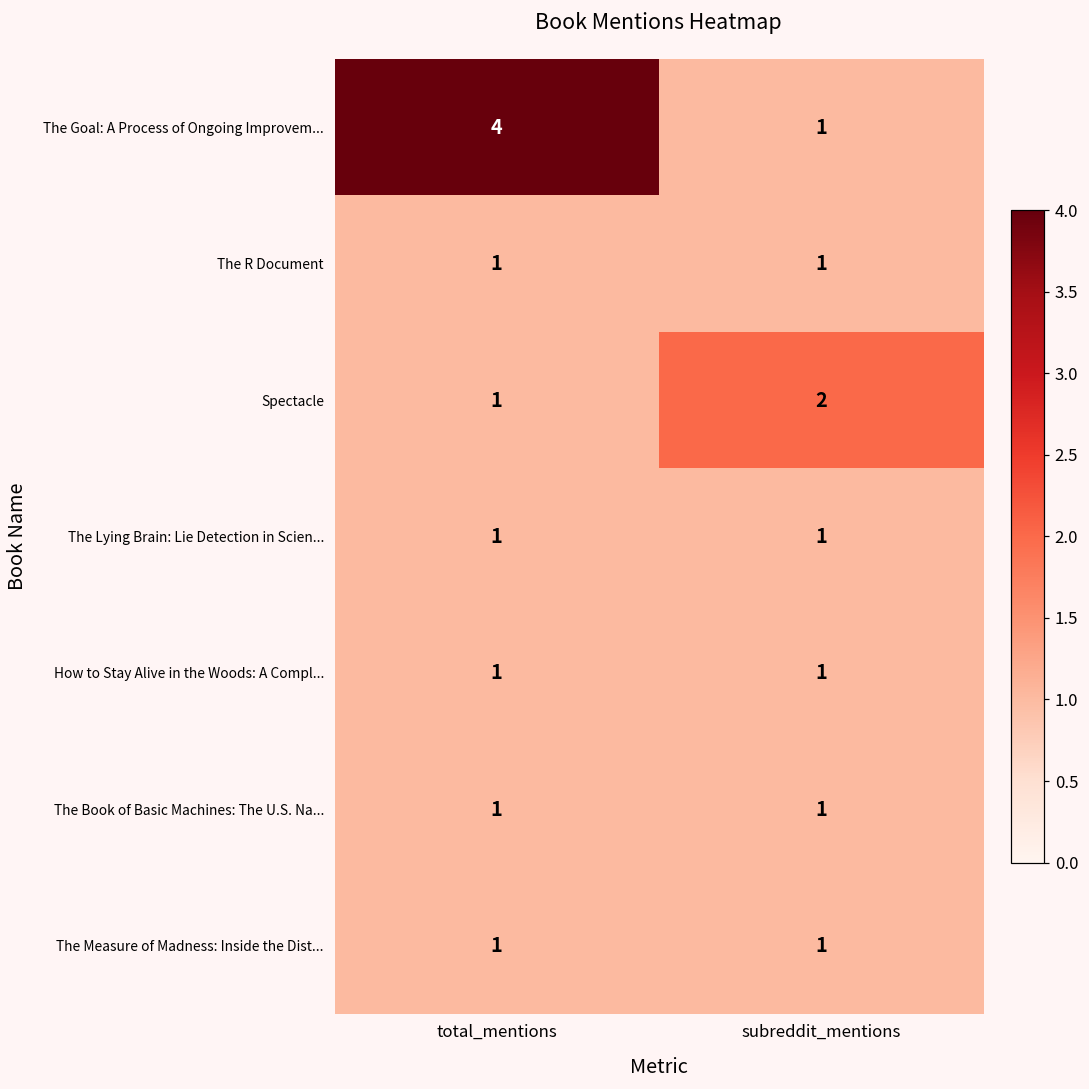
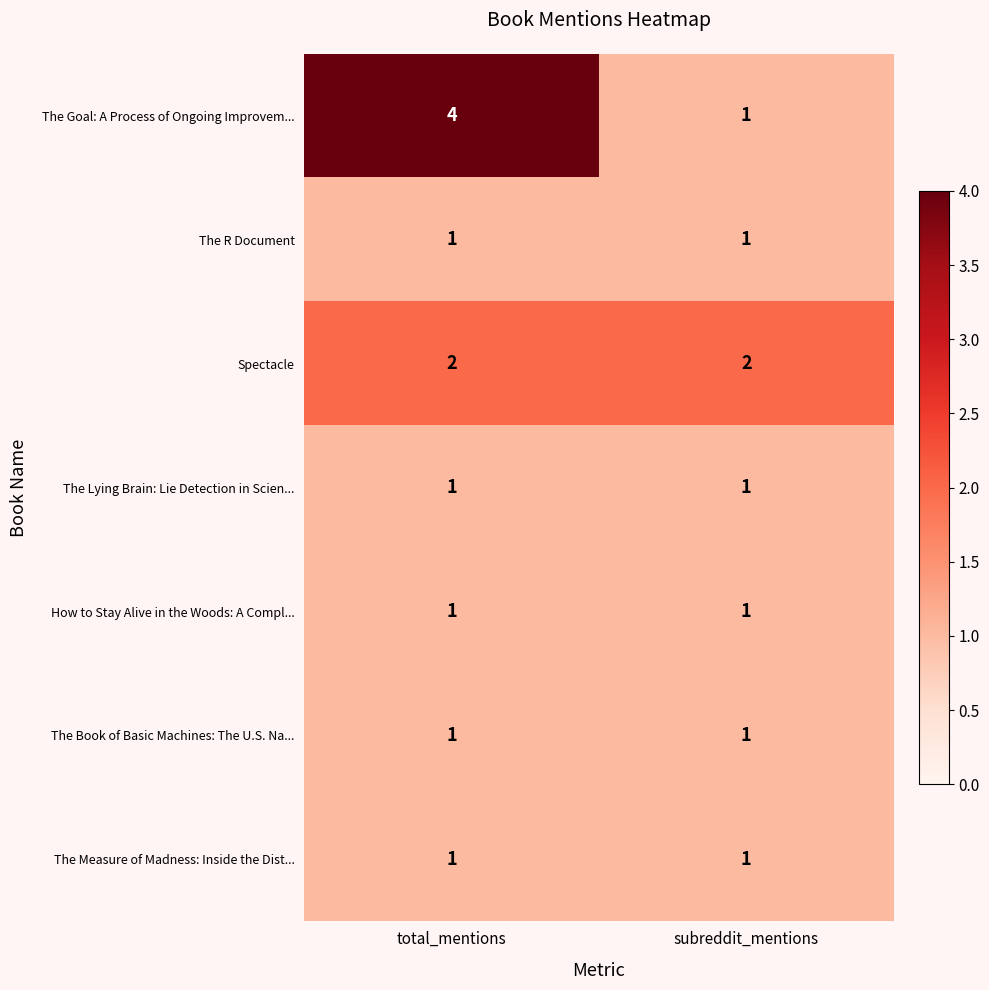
  {
    "The Goal: A Process of Ongoing Improvem...": {
      "total_mentions": 4,
      "subreddit_mentions": 1
    },
    "The R Document": {
      "total_mentions": 1,
      "subreddit_mentions": 1
    },
    "Spectacle": {
-     "total_mentions": 1,
+     "total_mentions": 2,
      "subreddit_mentions": 2
    },
    "The Lying Brain: Lie Detection in Scien...": {
      "total_mentions": 1,
      "subreddit_mentions": 1
    },
    "How to Stay Alive in the Woods: A Compl...": {
      "total_mentions": 1,
      "subreddit_mentions": 1
    },
    "The Book of Basic Machines: The U.S. Na...": {
      "total_mentions": 1,
      "subreddit_mentions": 1
    },
    "The Measure of Madness: Inside the Dist...": {
      "total_mentions": 1,
      "subreddit_mentions": 1
    }
  }
